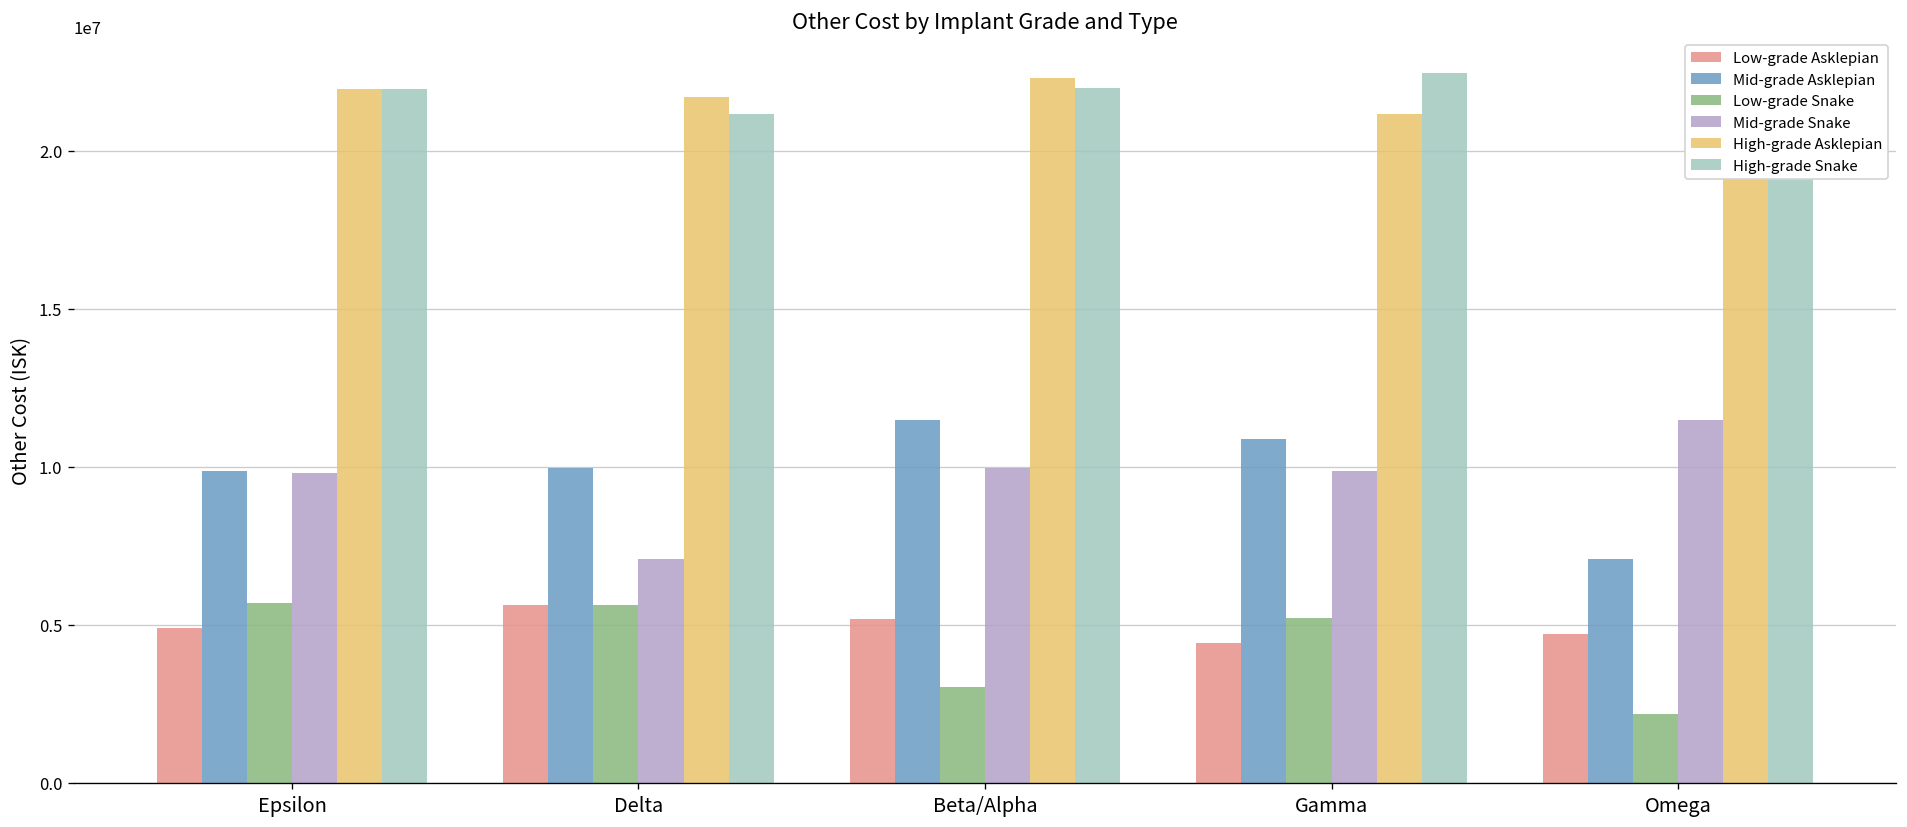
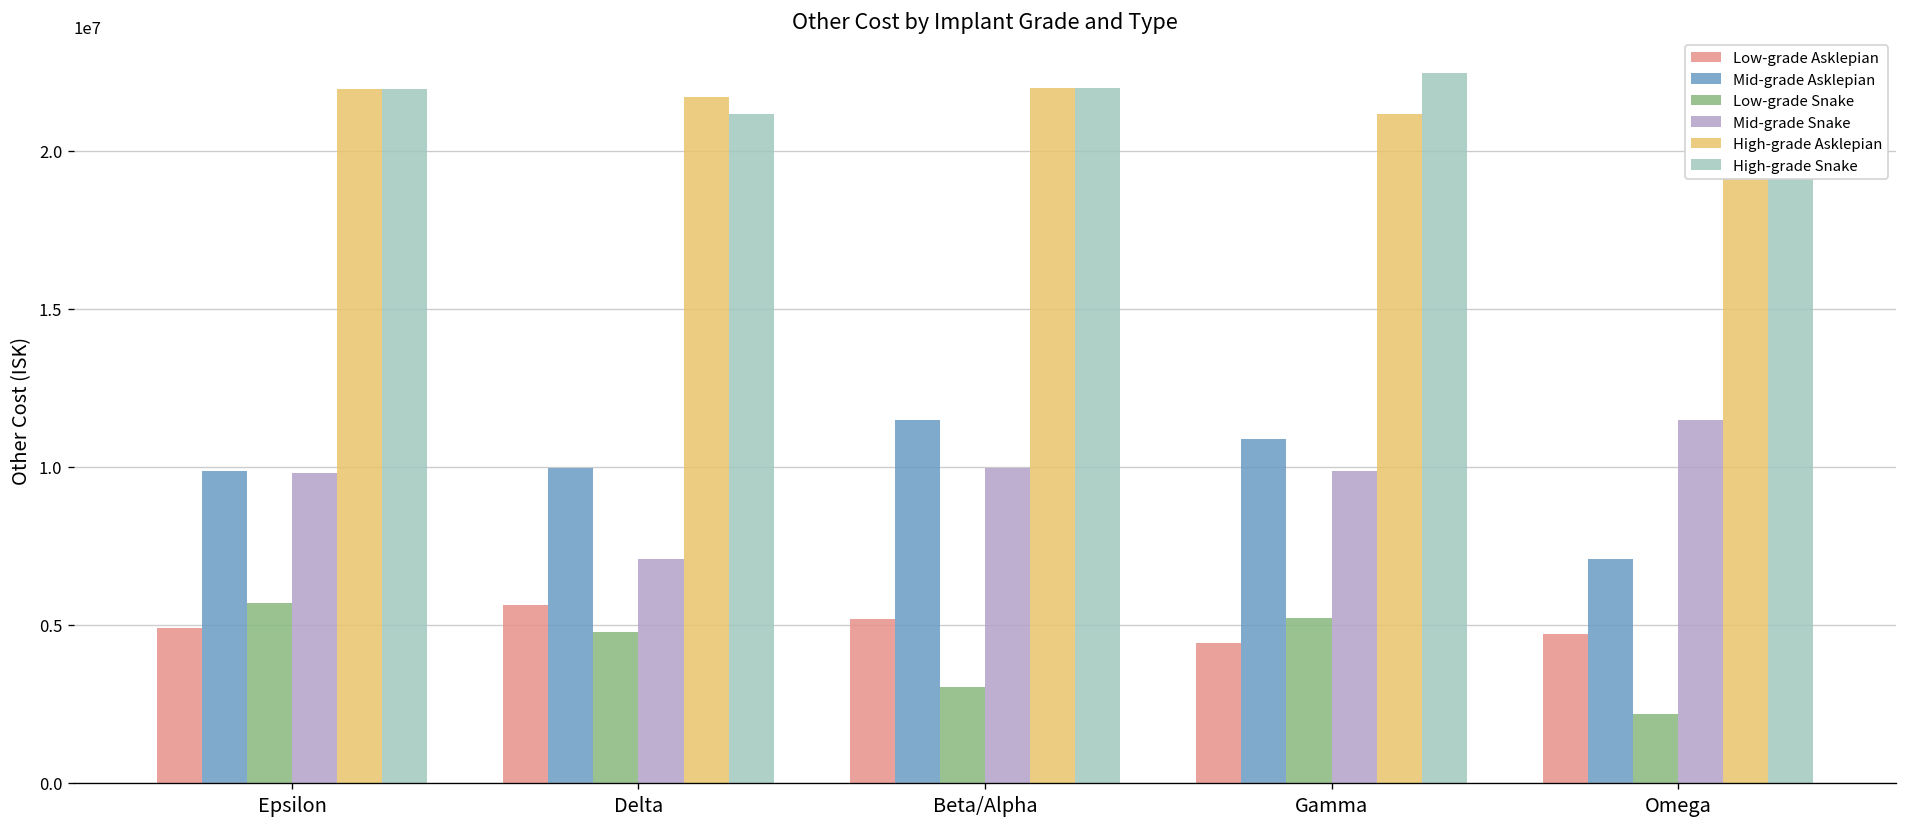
  {
    "Low-grade Asklepian": {
      "Epsilon": 4900000,
      "Delta": 5600000,
      "Beta/Alpha": 5200000,
      "Gamma": 4400000,
      "Omega": 4700000
    },
    "Mid-grade Asklepian": {
      "Epsilon": 9900000,
      "Delta": 10000000,
      "Beta/Alpha": 11500000,
      "Gamma": 10900000,
      "Omega": 7100000
    },
    "Low-grade Snake": {
      "Epsilon": 5700000,
-     "Delta": 5600000,
+     "Delta": 4800000,
      "Beta/Alpha": 3000000,
      "Gamma": 5200000,
      "Omega": 2200000
    },
    "High-grade Asklepian": {
      "Epsilon": 22000000,
      "Delta": 21700000,
-     "Beta/Alpha": 22300000,
+     "Beta/Alpha": 22000000,
      "Gamma": 21200000
    }
  }
